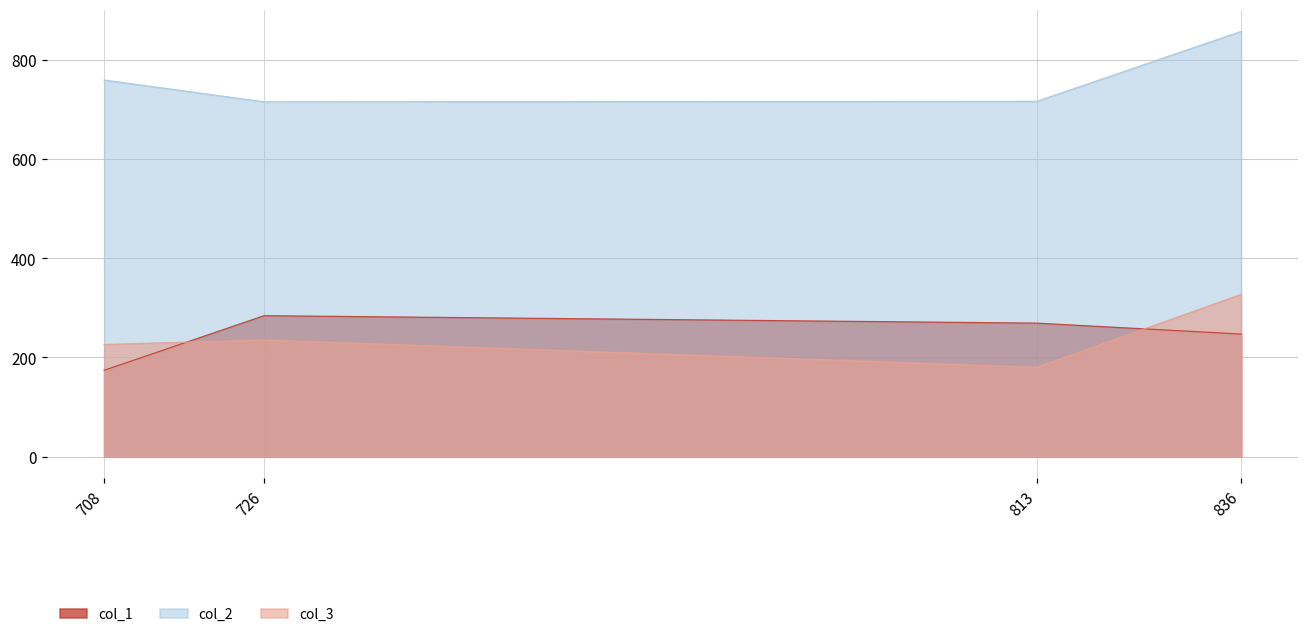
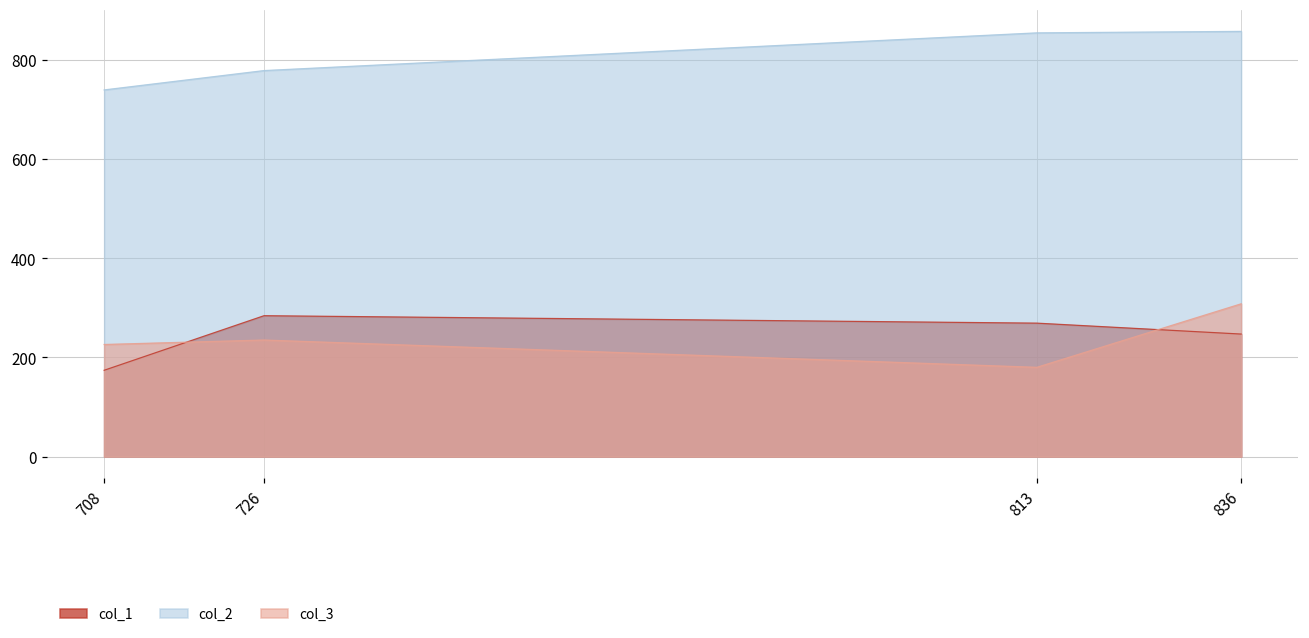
  {
    "col_1": {
      "708": 170,
      "726": 280,
      "813": 270,
      "836": 250
    },
    "col_2": {
-     "708": 760,
-     "726": 720,
-     "813": 720,
+     "708": 740,
+     "726": 780,
+     "813": 850,
      "836": 860
    },
    "col_3": {
      "708": 230,
      "726": 240,
      "813": 180,
-     "836": 330
+     "836": 310
    }
  }
